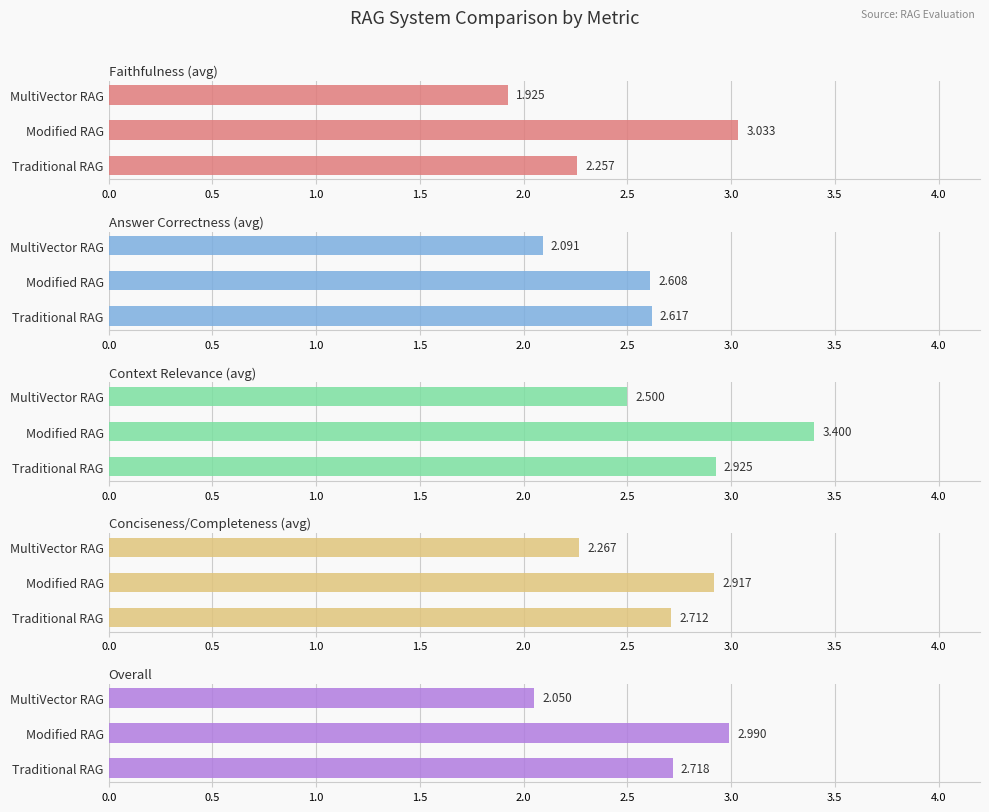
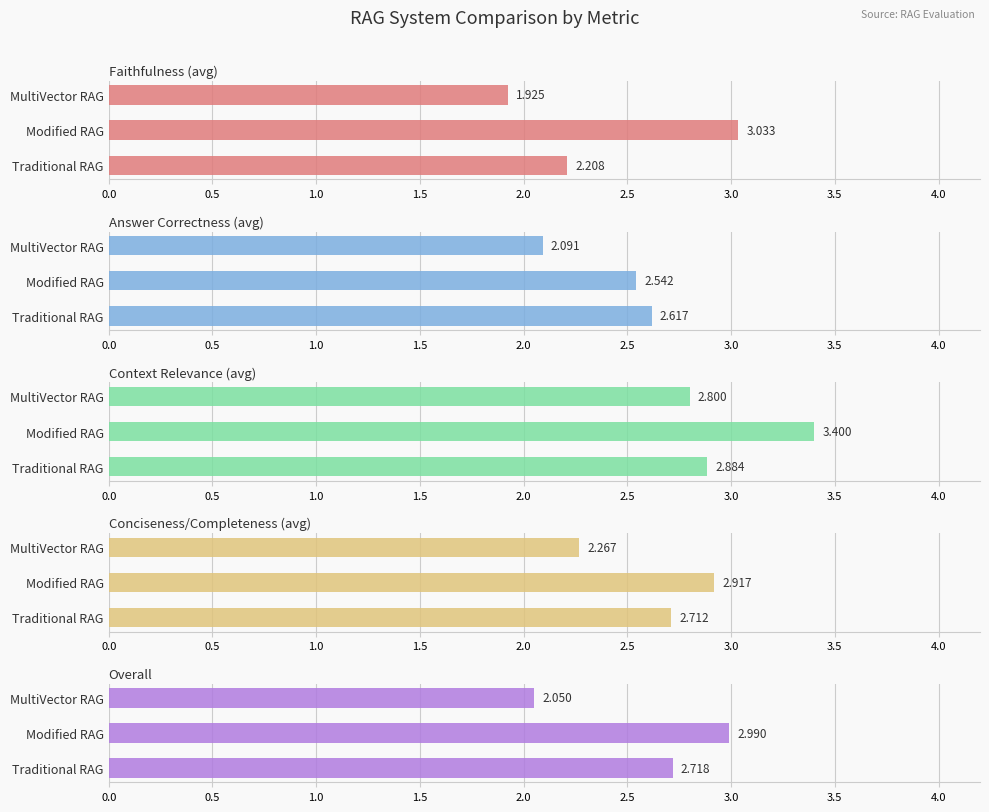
  {
    "Faithfulness (avg)": {
      "MultiVector RAG": 1.925,
      "Modified RAG": 3.033,
-     "Traditional RAG": 2.257
+     "Traditional RAG": 2.208
    },
    "Answer Correctness (avg)": {
      "MultiVector RAG": 2.091,
-     "Modified RAG": 2.608,
+     "Modified RAG": 2.542,
      "Traditional RAG": 2.617
    },
    "Context Relevance (avg)": {
-     "MultiVector RAG": 2.500,
+     "MultiVector RAG": 2.800,
      "Modified RAG": 3.400,
-     "Traditional RAG": 2.925
+     "Traditional RAG": 2.884
    },
    "Conciseness/Completeness (avg)": {
      "MultiVector RAG": 2.267,
      "Modified RAG": 2.917,
      "Traditional RAG": 2.712
    },
    "Overall": {
      "MultiVector RAG": 2.050,
      "Modified RAG": 2.990,
      "Traditional RAG": 2.718
    }
  }
